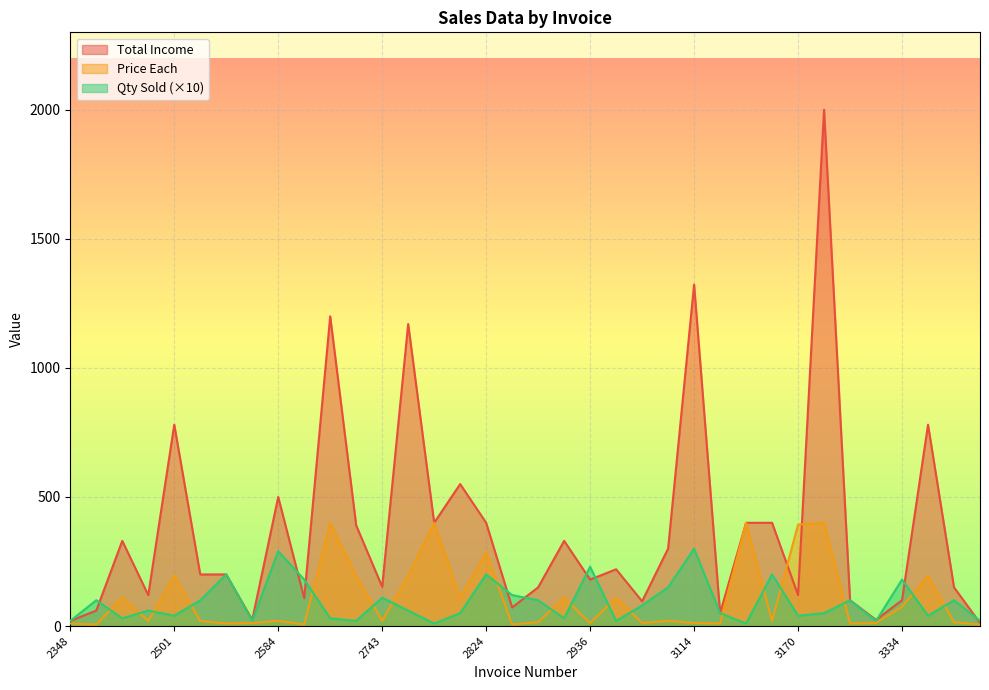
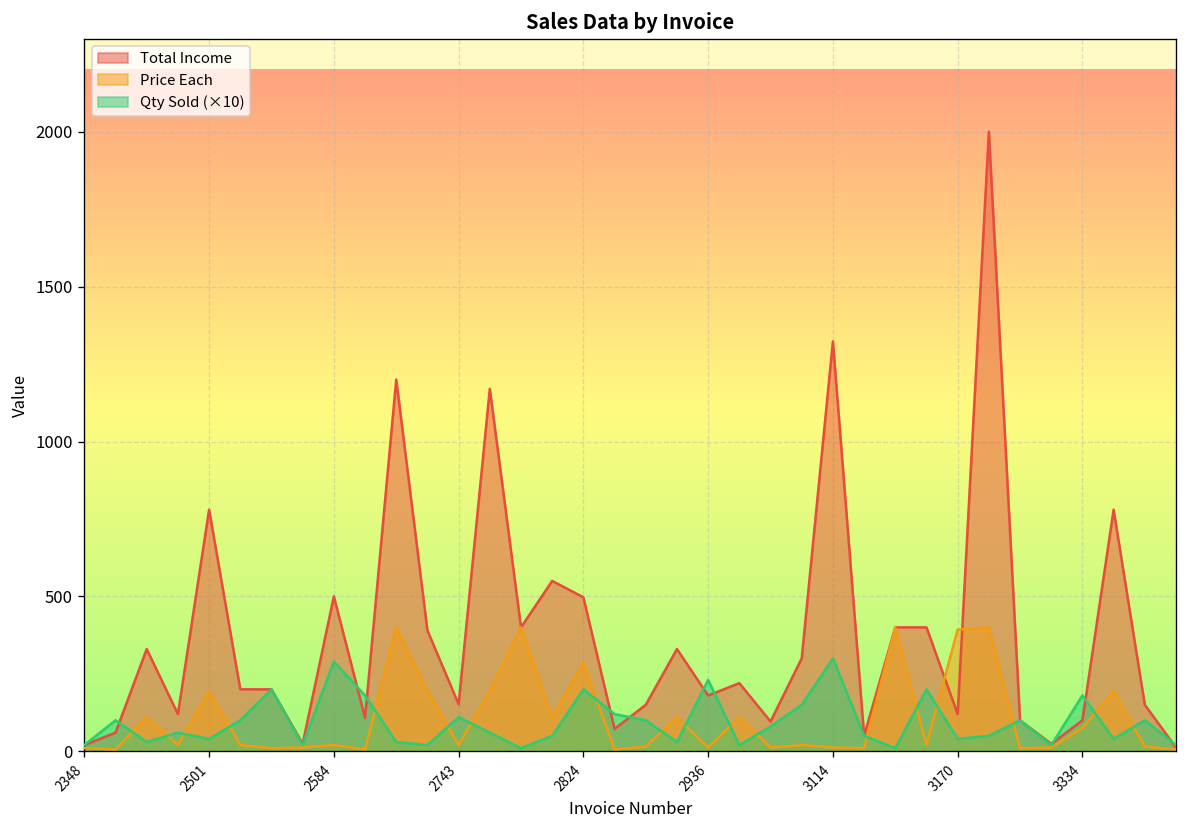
  {
    "Total Income": {
      "2501": 780,
      "2584": 500,
      "2743": 150,
-     "2824": 400,
+     "2824": 500,
      "2936": 180,
      "3114": 1320,
      "3170": 120,
      "3334": 100
    },
    "Price Each": {
      "2348": 10,
      "2501": 200,
      "2584": 20,
      "2743": 20,
      "2824": 290,
      "2936": 10,
      "3114": 10,
      "3170": 390,
      "3334": 80
    },
    "Qty Sold (×10)": {
      "2501": 40,
      "2584": 290,
      "2743": 110,
      "2824": 200,
      "2936": 230,
      "3114": 300,
      "3170": 40,
      "3334": 180
    }
  }
